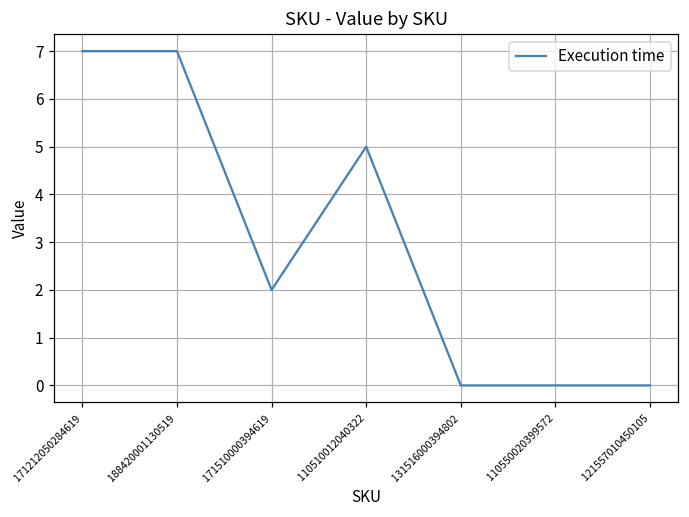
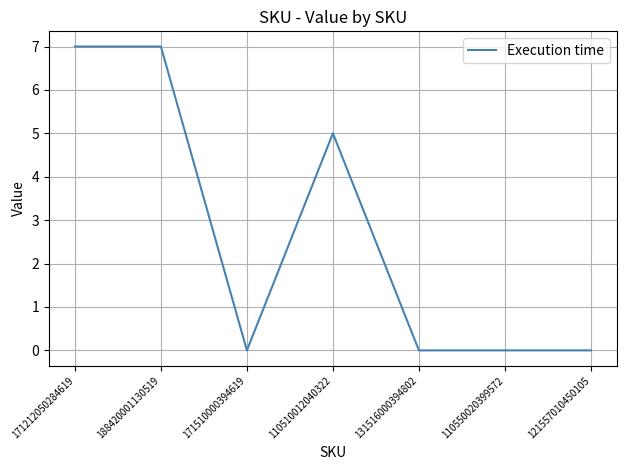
  {
    "171212050284619": 7,
    "188420001130519": 7,
-   "171510000394619": 2,
+   "171510000394619": 0,
    "110510012040322": 5,
    "131516000394802": 0,
    "110550020399572": 0,
    "121557010450105": 0
  }
